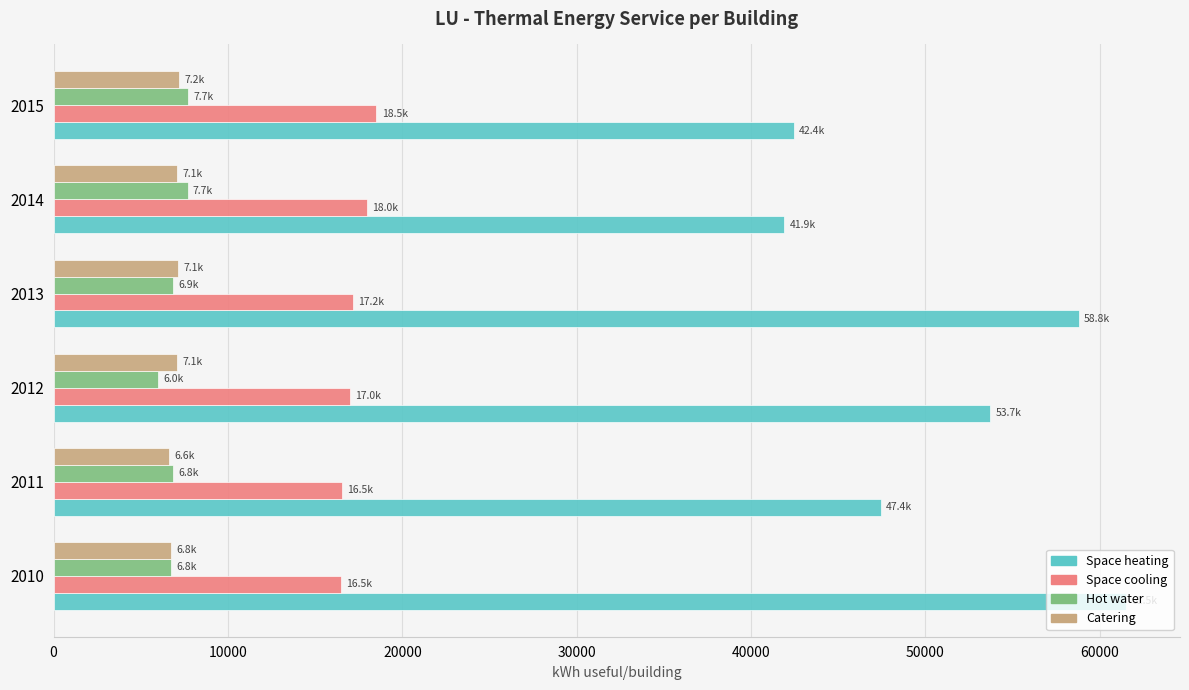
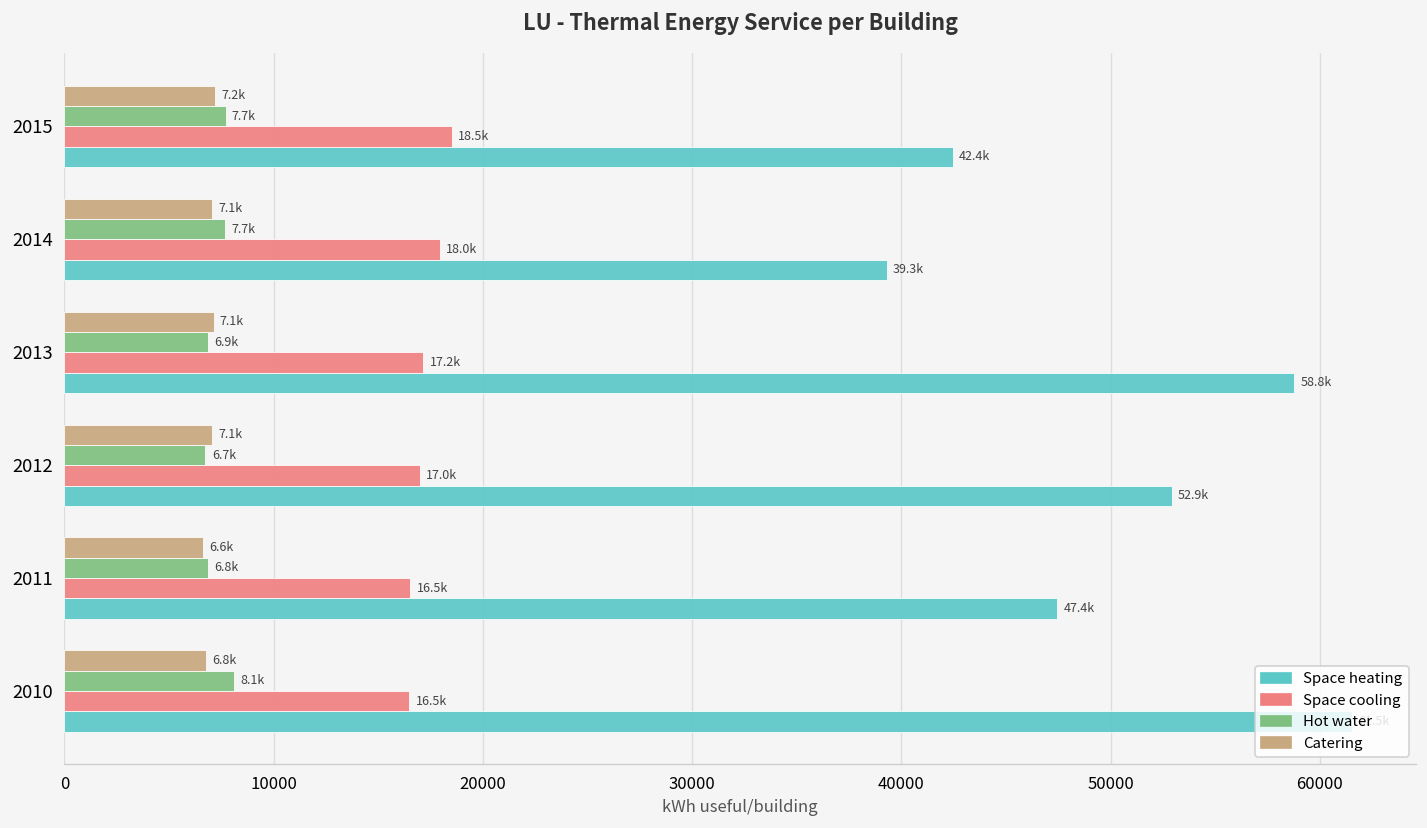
  {
    "Space heating": {
      "2015": "42.4k",
-     "2014": "41.9k",
+     "2014": "39.3k",
      "2013": "58.8k",
-     "2012": "53.7k",
+     "2012": "52.9k",
      "2011": "47.4k"
    },
    "Hot water": {
      "2015": "7.7k",
      "2014": "7.7k",
      "2013": "6.9k",
-     "2012": "6.0k",
+     "2012": "6.7k",
      "2011": "6.8k",
-     "2010": "6.8k"
+     "2010": "8.1k"
    }
  }
